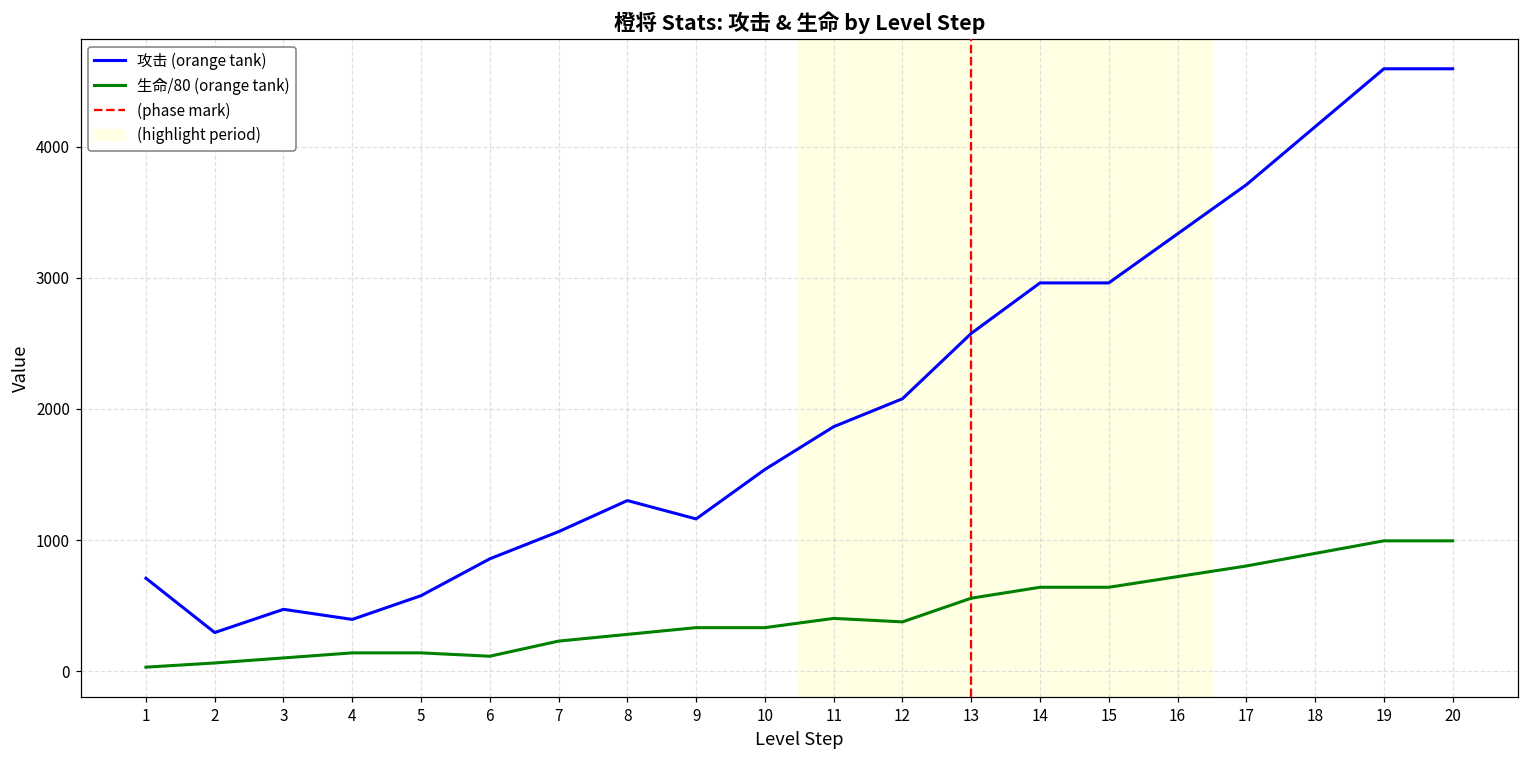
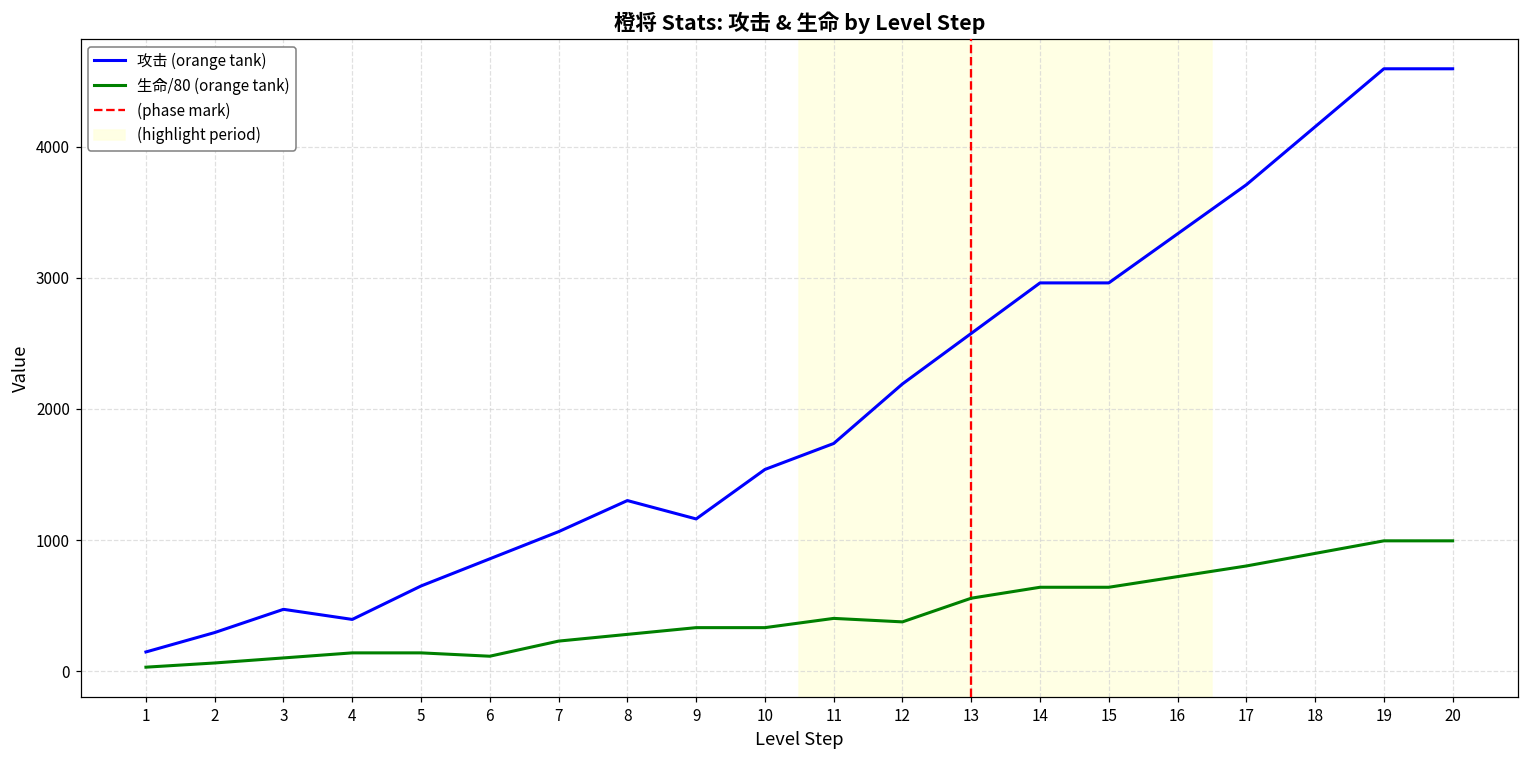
  {
    "攻击 (orange tank)": {
-     "1": 710,
+     "1": 150,
      "2": 300,
      "3": 470,
      "4": 400,
-     "5": 580,
+     "5": 650,
      "6": 860,
      "7": 1070,
      "8": 1300,
      "9": 1160,
      "10": 1540,
-     "11": 1870,
-     "12": 2080,
+     "11": 1740,
+     "12": 2190,
      "13": 2580,
      "14": 2960,
      "15": 2960,
      "16": 3340,
      "17": 3710,
      "18": 4150,
      "19": 4590,
      "20": 4590
    },
    "生命/80 (orange tank)": {
      "1": 30,
      "2": 60,
      "3": 100,
      "4": 140,
      "5": 140,
      "6": 120,
      "7": 230,
      "8": 280,
      "9": 330,
      "10": 330,
      "11": 400,
      "12": 380,
      "13": 560,
      "14": 640,
      "15": 640,
      "16": 720,
      "17": 800,
      "18": 900,
      "19": 1000,
      "20": 1000
    }
  }
